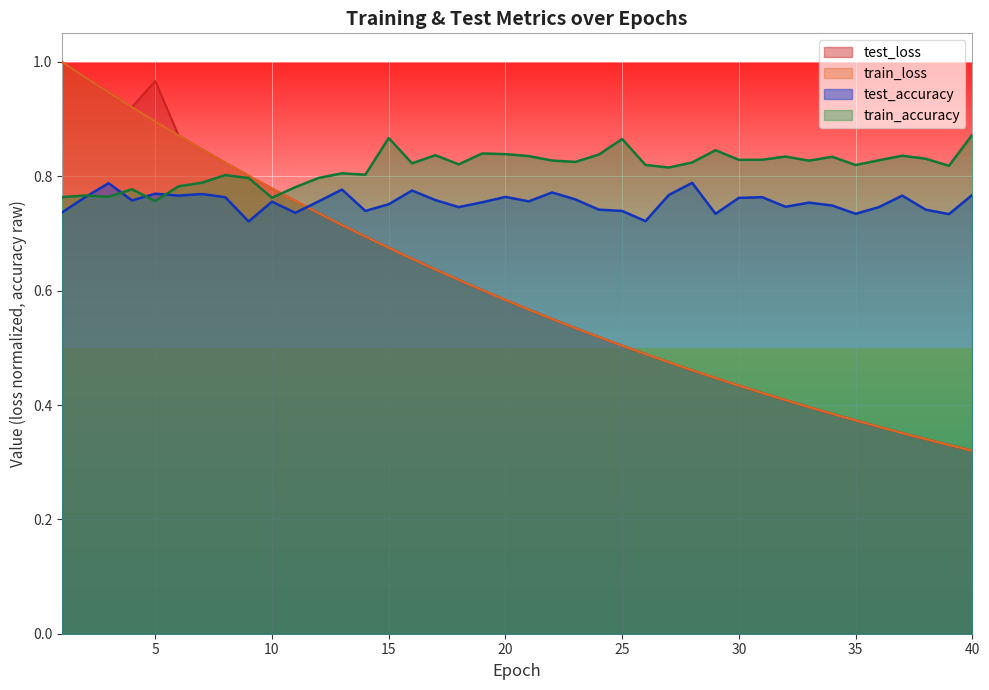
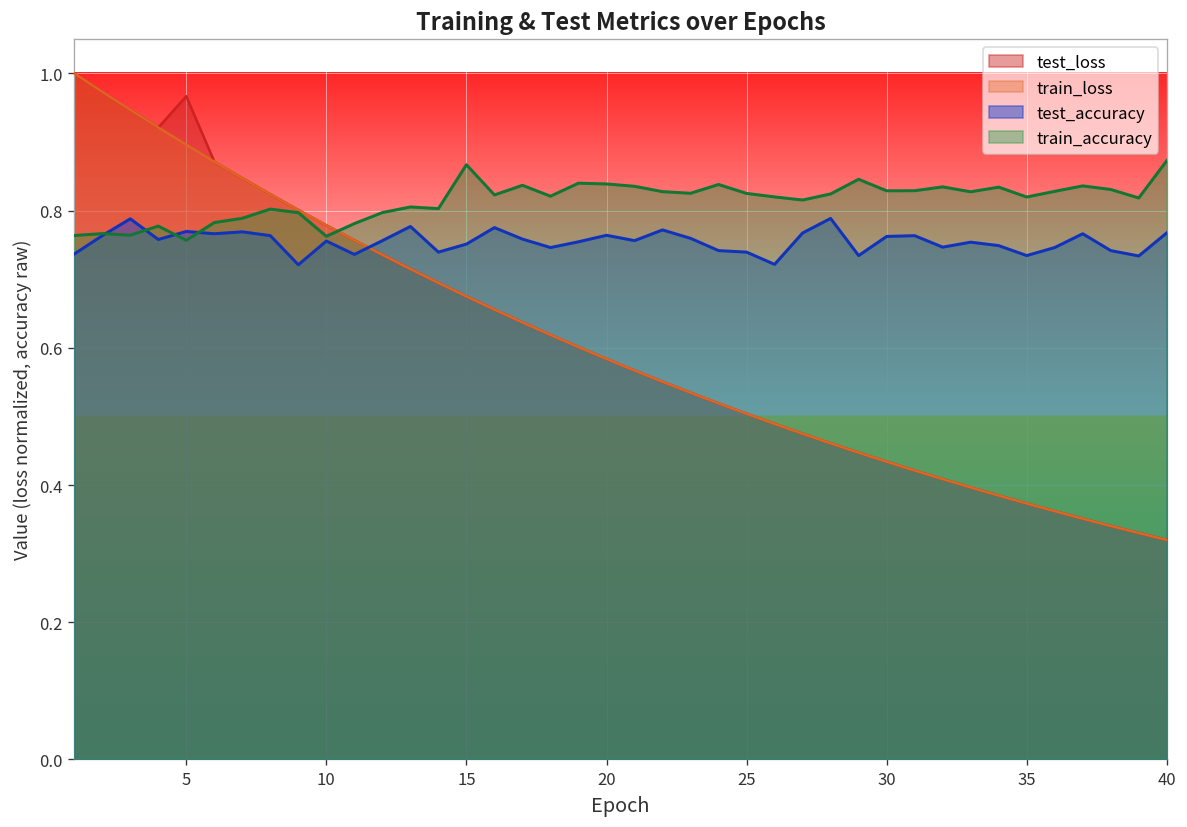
  {
    "test_loss": {
      "5": 0.97
    },
    "train_loss": {
      "5": 0.90
    },
    "test_accuracy": {
      "5": 0.77,
      "10": 0.76,
      "15": 0.75,
      "20": 0.76,
      "25": 0.74,
      "30": 0.76,
      "35": 0.73,
      "40": 0.77
    },
    "train_accuracy": {
      "5": 0.76,
      "10": 0.76,
      "15": 0.87,
      "20": 0.84,
-     "25": 0.87,
+     "25": 0.82,
      "30": 0.83,
      "35": 0.82,
      "40": 0.87
    }
  }
